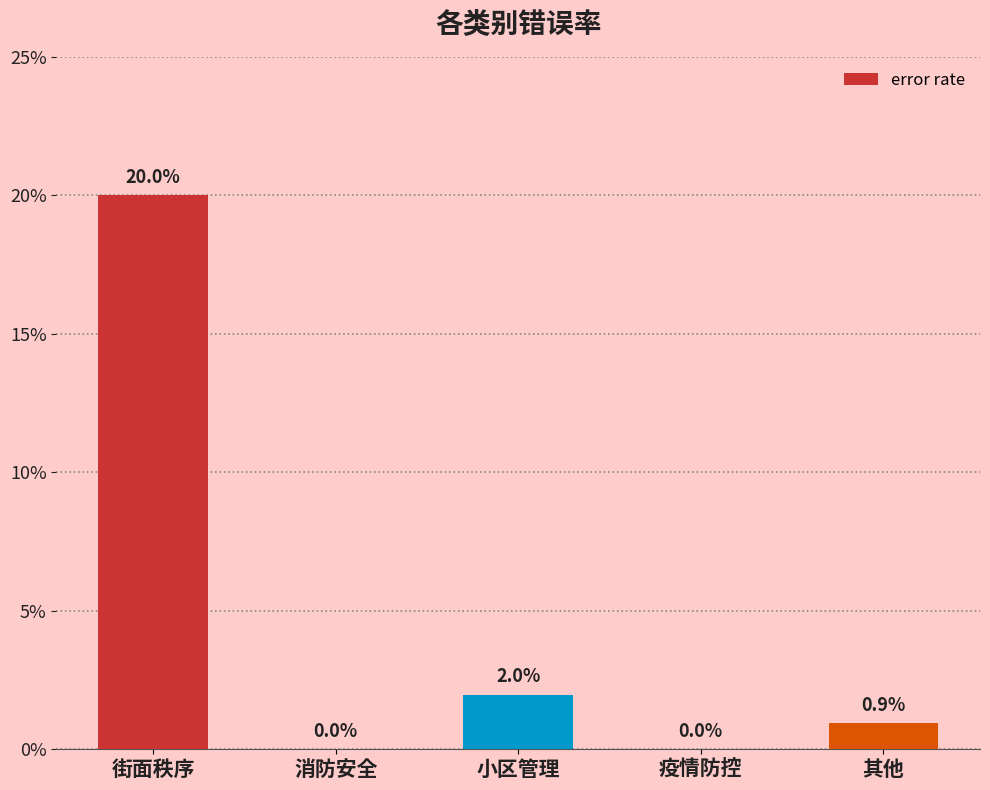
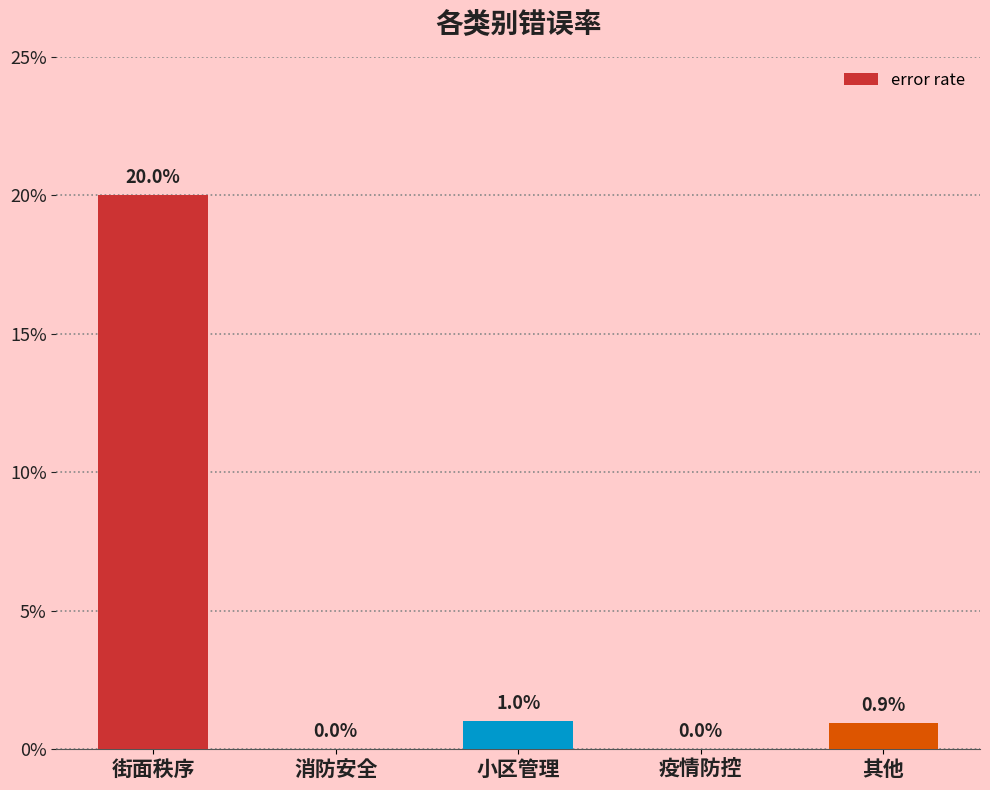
  {
    "街面秩序": "20.0%",
    "消防安全": "0.0%",
-   "小区管理": "2.0%",
+   "小区管理": "1.0%",
    "疫情防控": "0.0%",
    "其他": "0.9%"
  }
